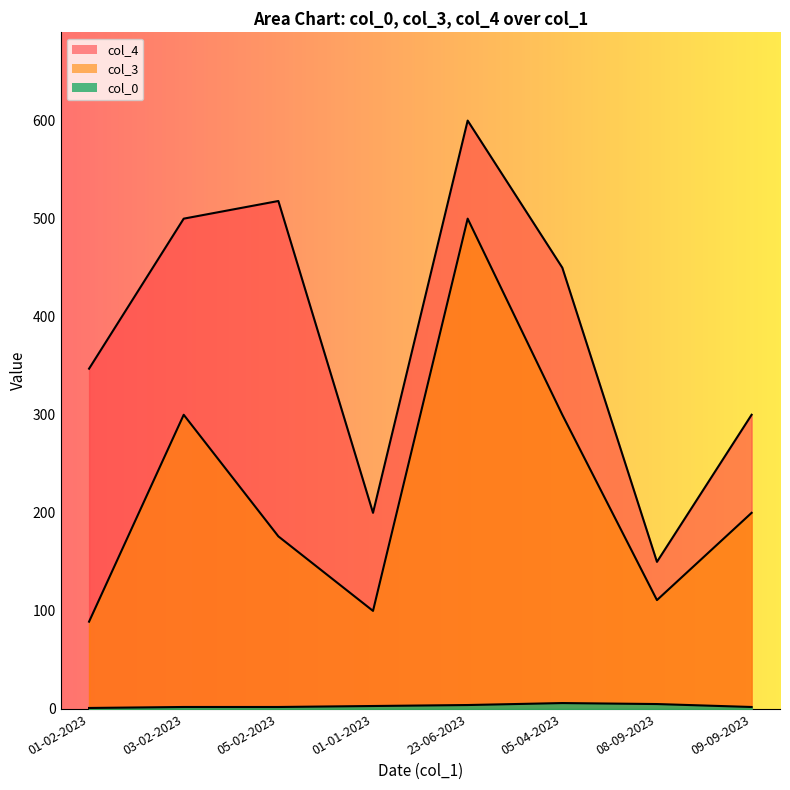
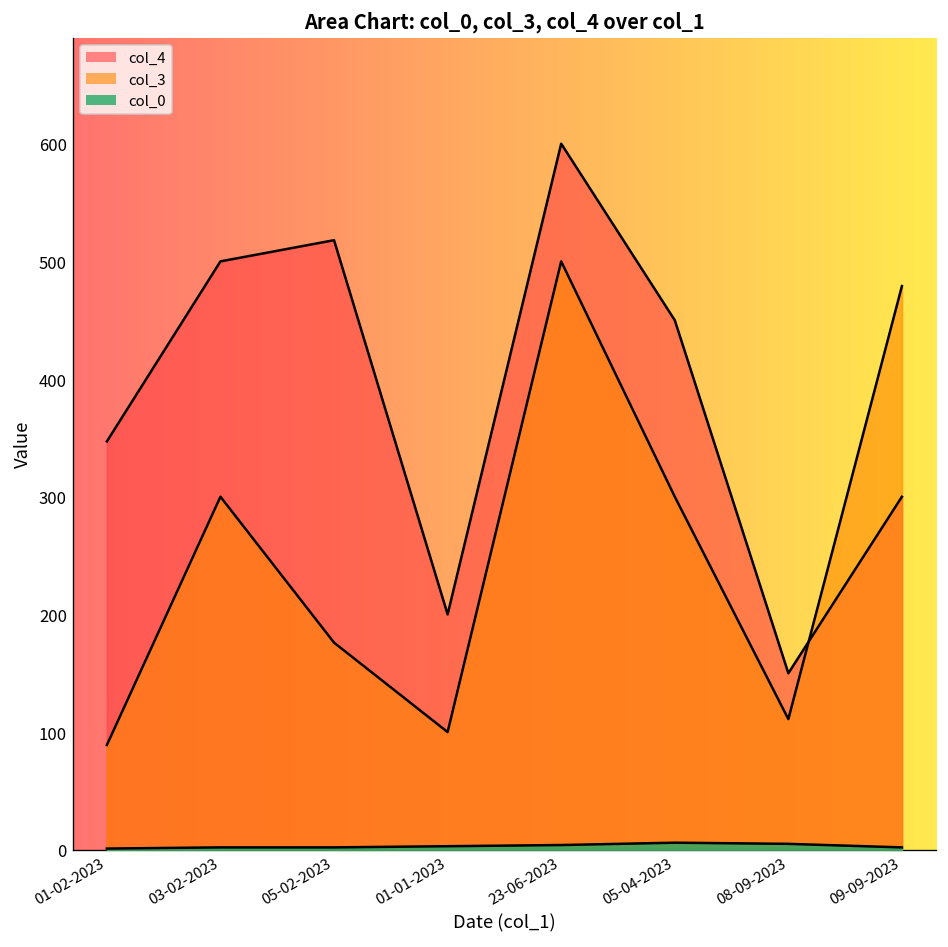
  {
    "col_4": {
      "01-02-2023": 350,
      "03-02-2023": 500,
      "05-02-2023": 520,
      "01-01-2023": 200,
      "23-06-2023": 600,
      "05-04-2023": 450,
      "08-09-2023": 150,
      "09-09-2023": 300
    },
    "col_3": {
      "01-02-2023": 90,
      "03-02-2023": 300,
      "05-02-2023": 180,
      "01-01-2023": 100,
      "23-06-2023": 500,
      "05-04-2023": 300,
      "08-09-2023": 110,
-     "09-09-2023": 200
+     "09-09-2023": 480
    }
  }
